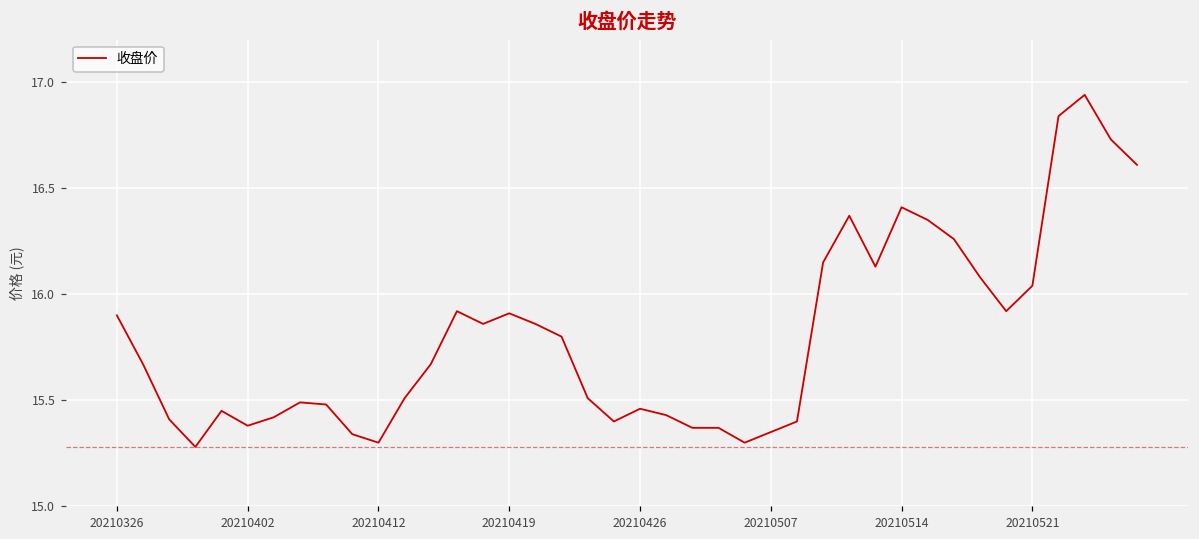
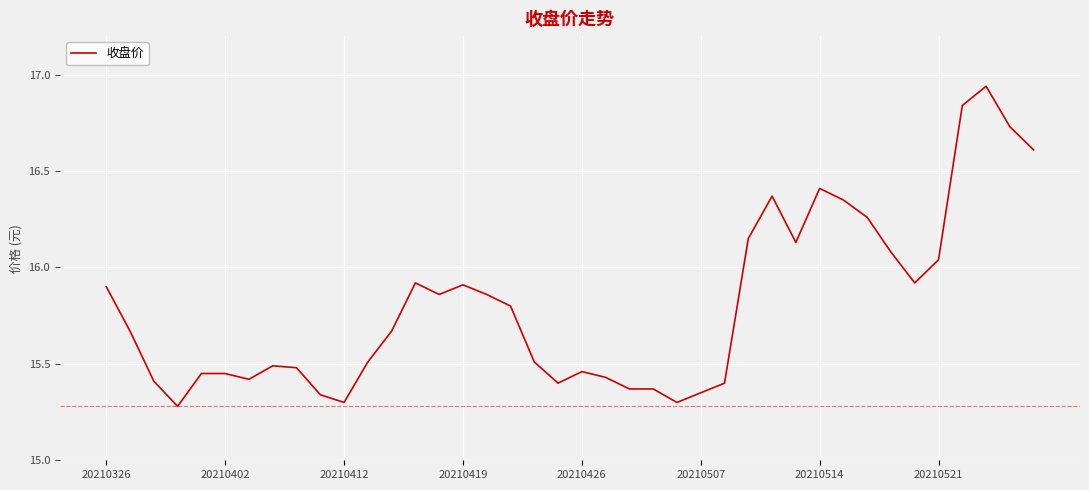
  {
    "20210326": 15.90,
-   "20210402": 15.38,
+   "20210402": 15.45,
    "20210412": 15.30,
    "20210419": 15.91,
    "20210426": 15.46,
    "20210507": 15.35,
    "20210514": 16.41,
    "20210521": 16.04
  }
